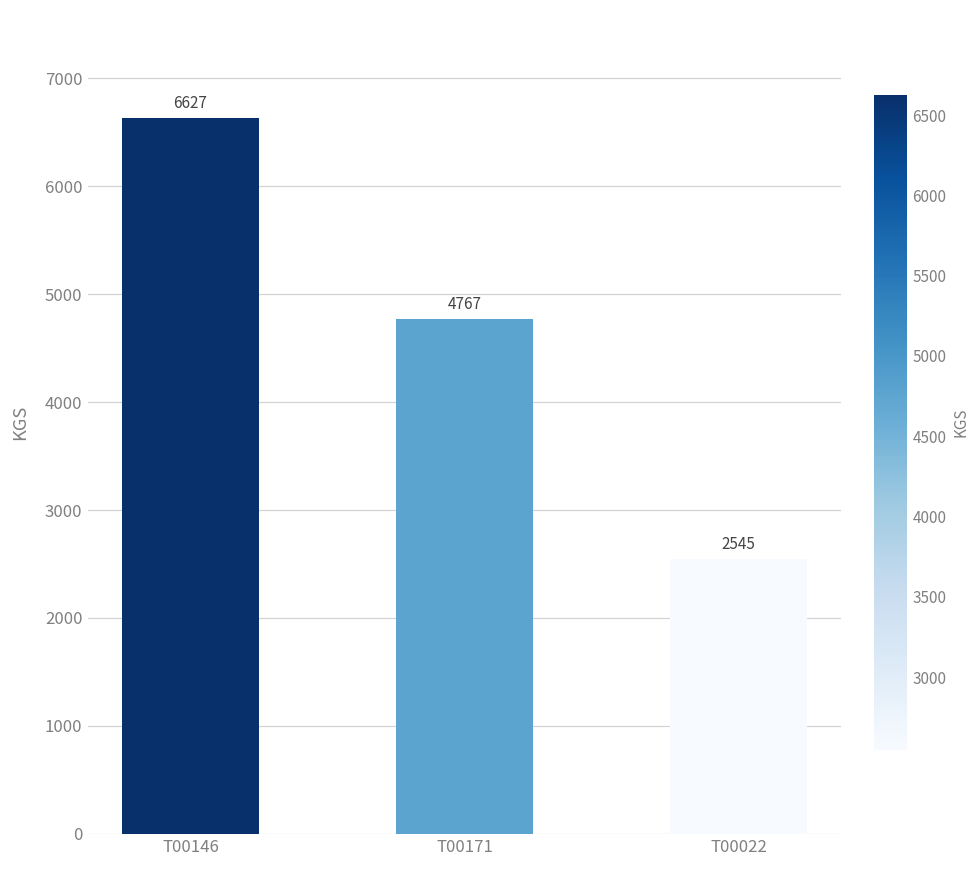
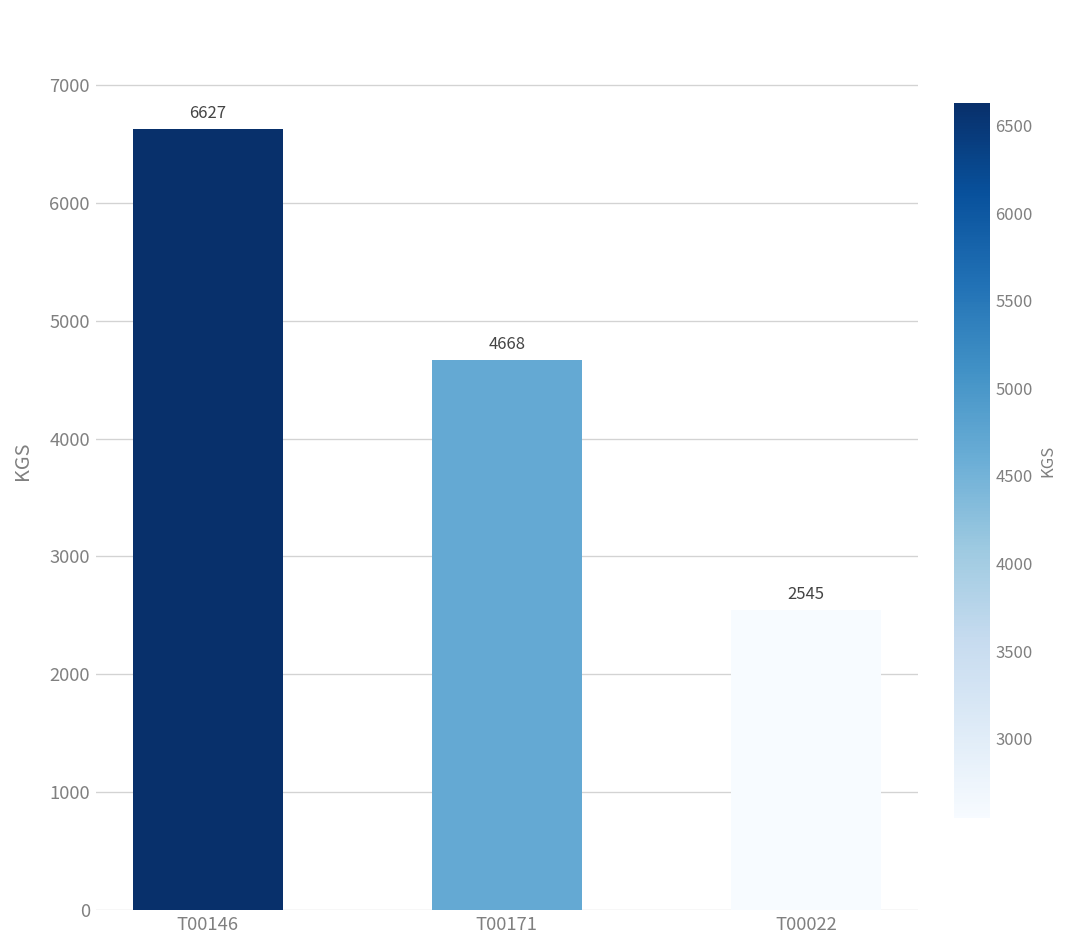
  {
    "T00146": 6627,
-   "T00171": 4767,
+   "T00171": 4668,
    "T00022": 2545
  }
